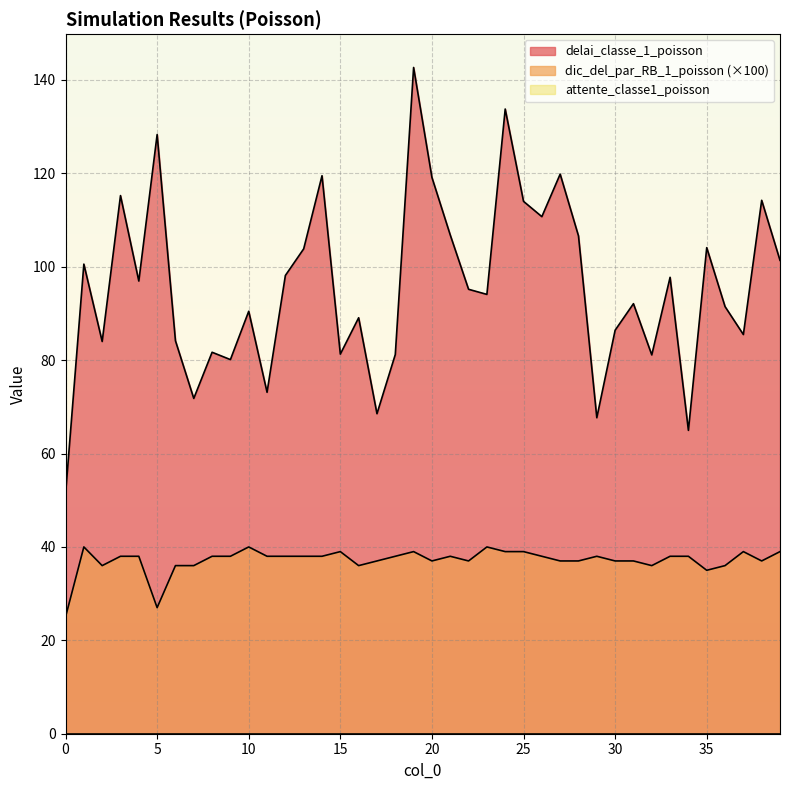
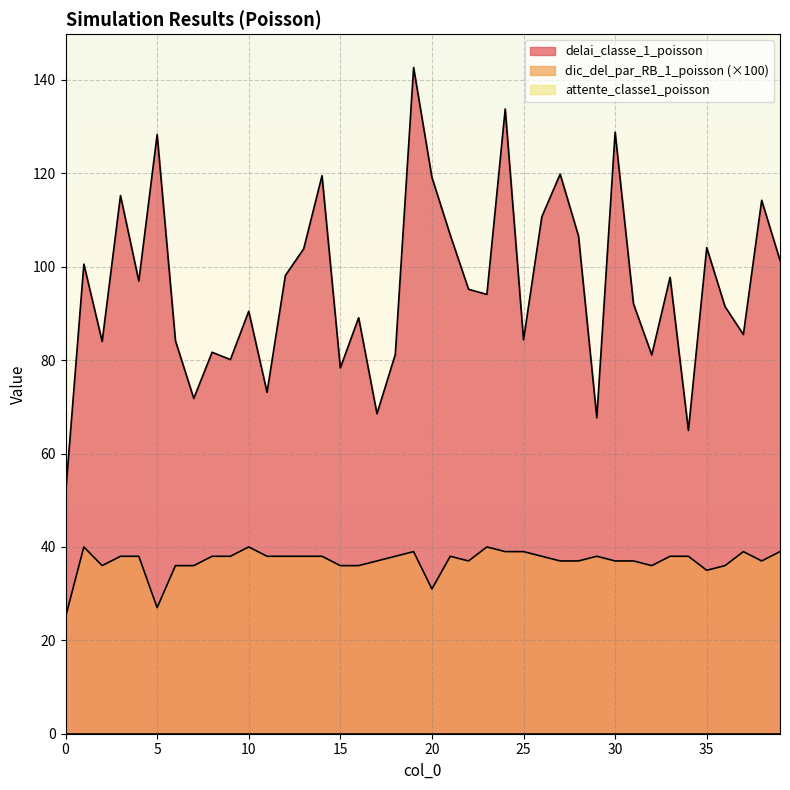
  {
    "delai_classe_1_poisson": {
      "0": 51,
      "5": 128,
      "10": 90,
-     "15": 81,
+     "15": 78,
      "20": 119,
-     "25": 114,
-     "30": 86,
+     "25": 84,
+     "30": 129,
      "35": 104
    },
    "dic_del_par_RB_1_poisson (×100)": {
      "0": 25,
      "5": 27,
      "10": 40,
-     "15": 39,
-     "20": 37,
+     "15": 36,
+     "20": 31,
      "25": 39,
      "30": 37,
      "35": 35
    },
    "attente_classe1_poisson": {
      "0": 0,
      "5": 0,
      "10": 0,
      "15": 0,
      "20": 0,
      "25": 0,
      "30": 0,
      "35": 0
    }
  }
